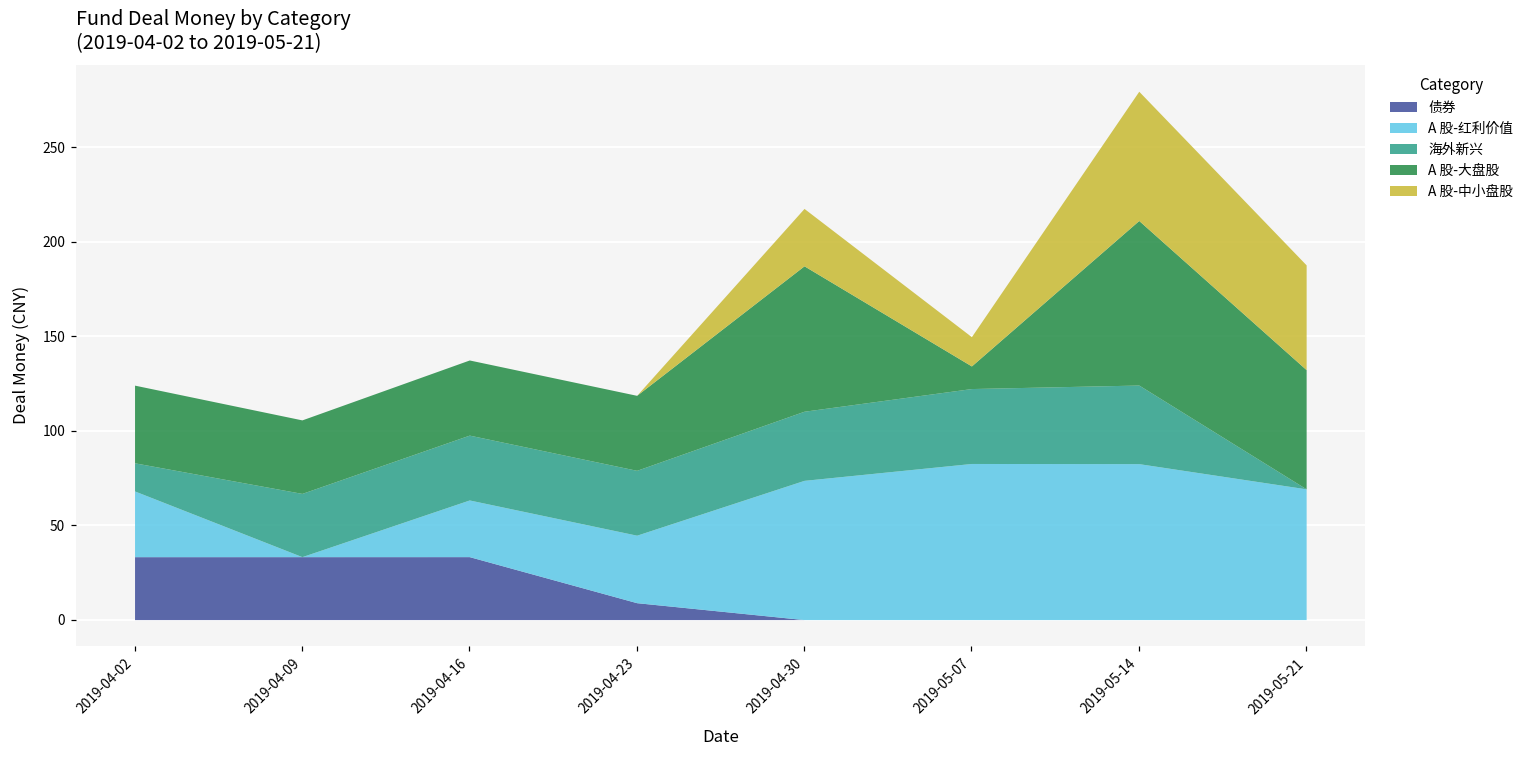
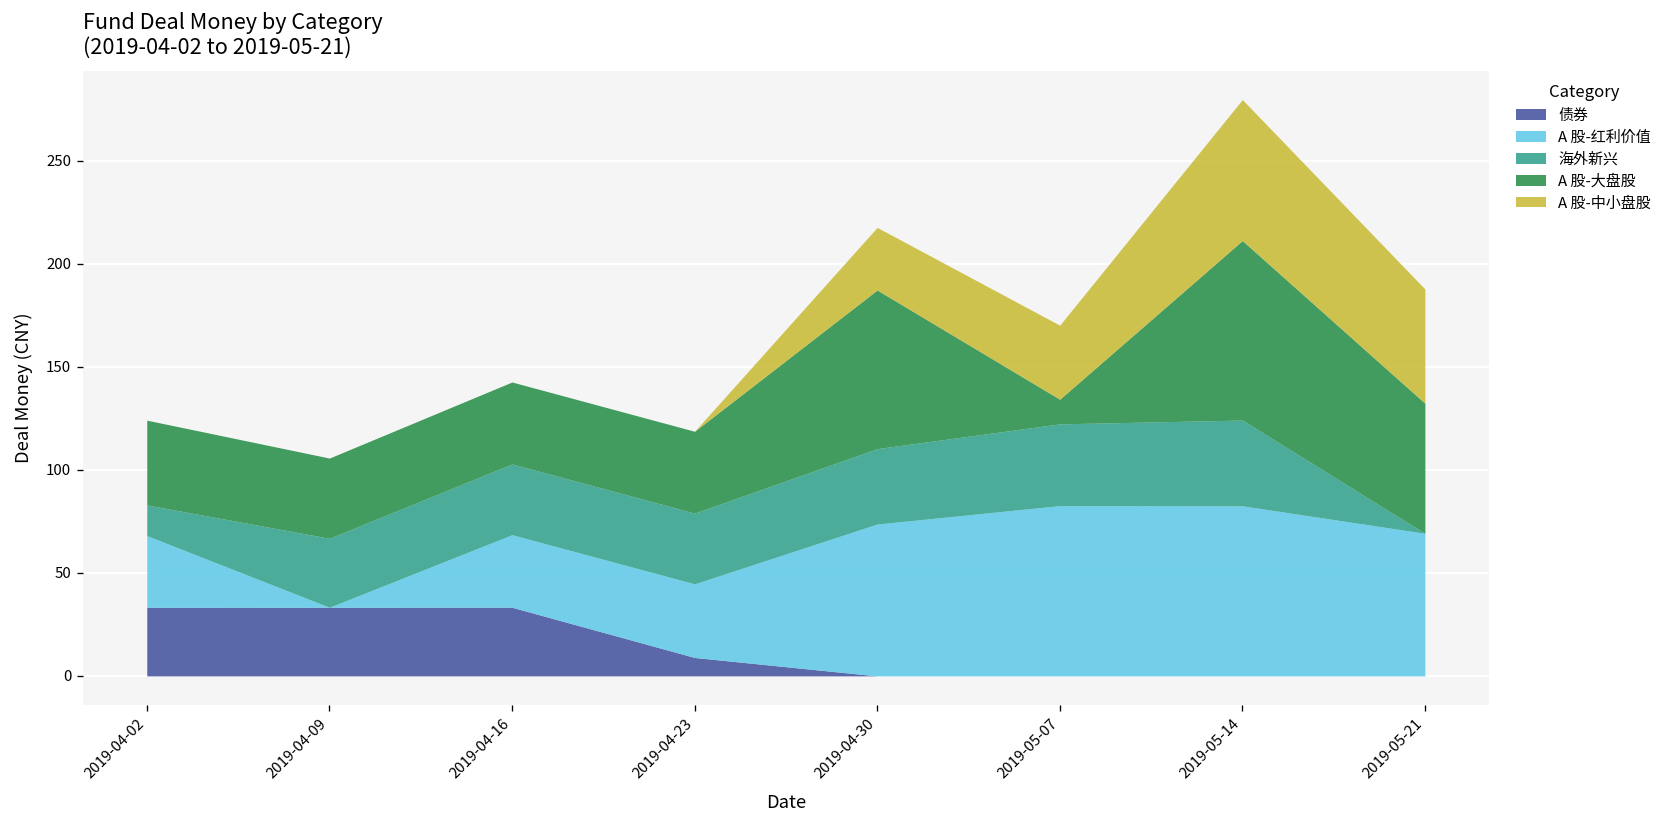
  {
    "债券": {
      "2019-04-02": 33,
      "2019-04-16": 33,
      "2019-04-23": 9,
      "2019-04-30": 0,
      "2019-05-07": 0,
      "2019-05-14": 0,
      "2019-05-21": 0
    },
    "A 股-红利价值": {
      "2019-04-02": 35,
-     "2019-04-16": 30,
+     "2019-04-16": 35,
      "2019-04-23": 36,
      "2019-04-30": 74,
      "2019-05-07": 83,
      "2019-05-14": 83
    },
    "海外新兴": {
      "2019-04-02": 15,
      "2019-04-09": 33,
      "2019-04-16": 34,
      "2019-04-23": 34,
      "2019-04-30": 37,
      "2019-05-07": 40,
      "2019-05-14": 42
    },
    "A 股-大盘股": {
      "2019-04-30": 77,
      "2019-05-07": 12,
      "2019-05-14": 87,
      "2019-05-21": 63
    },
    "A 股-中小盘股": {
      "2019-04-30": 30,
-     "2019-05-07": 16,
+     "2019-05-07": 36,
      "2019-05-14": 68,
      "2019-05-21": 55
    }
  }
